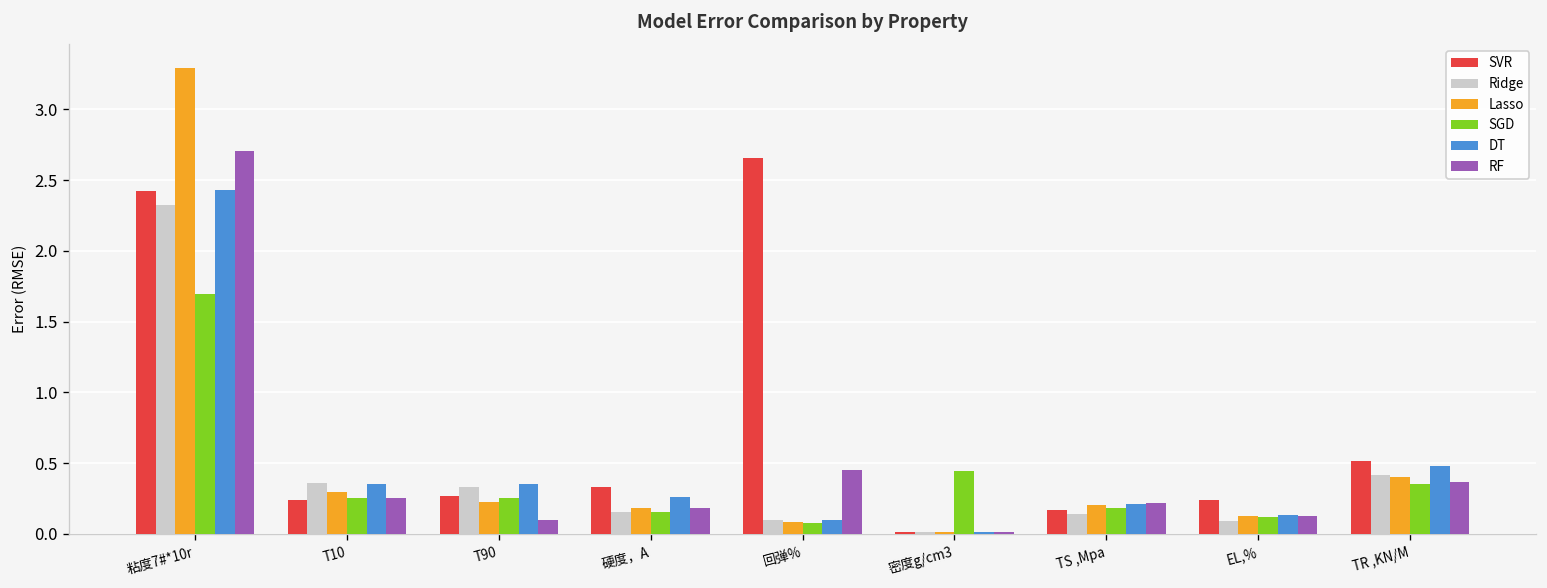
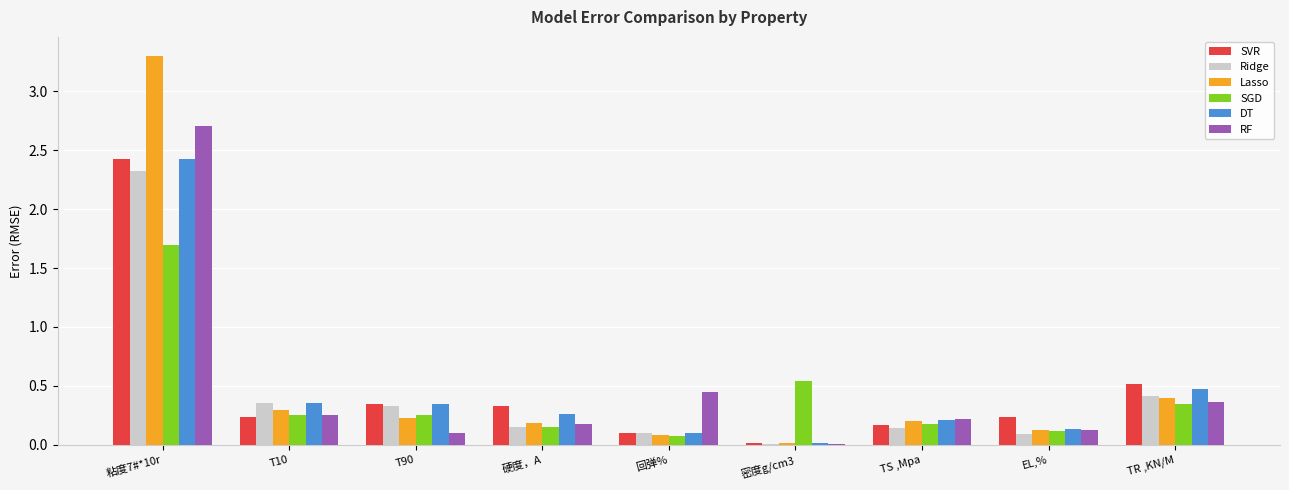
  {
    "SVR": {
      "粘度7#*10r": 2.43,
      "T10": 0.24,
-     "T90": 0.26,
+     "T90": 0.35,
      "硬度，A": 0.33,
-     "回弹%": 2.65,
+     "回弹%": 0.10,
      "TS ,Mpa": 0.17,
      "EL,%": 0.24,
      "TR ,KN/M": 0.52
    },
    "Ridge": {
      "粘度7#*10r": 2.33,
      "T10": 0.36,
      "T90": 0.33,
      "硬度，A": 0.16,
      "回弹%": 0.10,
      "TS ,Mpa": 0.14,
      "EL,%": 0.09,
      "TR ,KN/M": 0.42
    },
    "Lasso": {
      "粘度7#*10r": 3.30,
      "T10": 0.29,
      "T90": 0.23,
      "硬度，A": 0.18,
      "回弹%": 0.08,
      "TS ,Mpa": 0.21,
      "EL,%": 0.13,
      "TR ,KN/M": 0.40
    },
    "SGD": {
      "粘度7#*10r": 1.70,
      "T10": 0.25,
      "T90": 0.25,
      "硬度，A": 0.16,
      "回弹%": 0.08,
-     "密度g/cm3": 0.45,
+     "密度g/cm3": 0.55,
      "TS ,Mpa": 0.18,
      "EL,%": 0.12,
      "TR ,KN/M": 0.35
    },
    "DT": {
      "粘度7#*10r": 2.43,
      "T10": 0.36,
      "T90": 0.35,
      "硬度，A": 0.26,
      "回弹%": 0.10,
      "TS ,Mpa": 0.21,
      "EL,%": 0.13,
      "TR ,KN/M": 0.48
    },
    "RF": {
      "粘度7#*10r": 2.71,
      "T10": 0.26,
      "T90": 0.10,
      "硬度，A": 0.18,
      "回弹%": 0.45,
      "TS ,Mpa": 0.22,
      "EL,%": 0.13,
      "TR ,KN/M": 0.36
    }
  }
